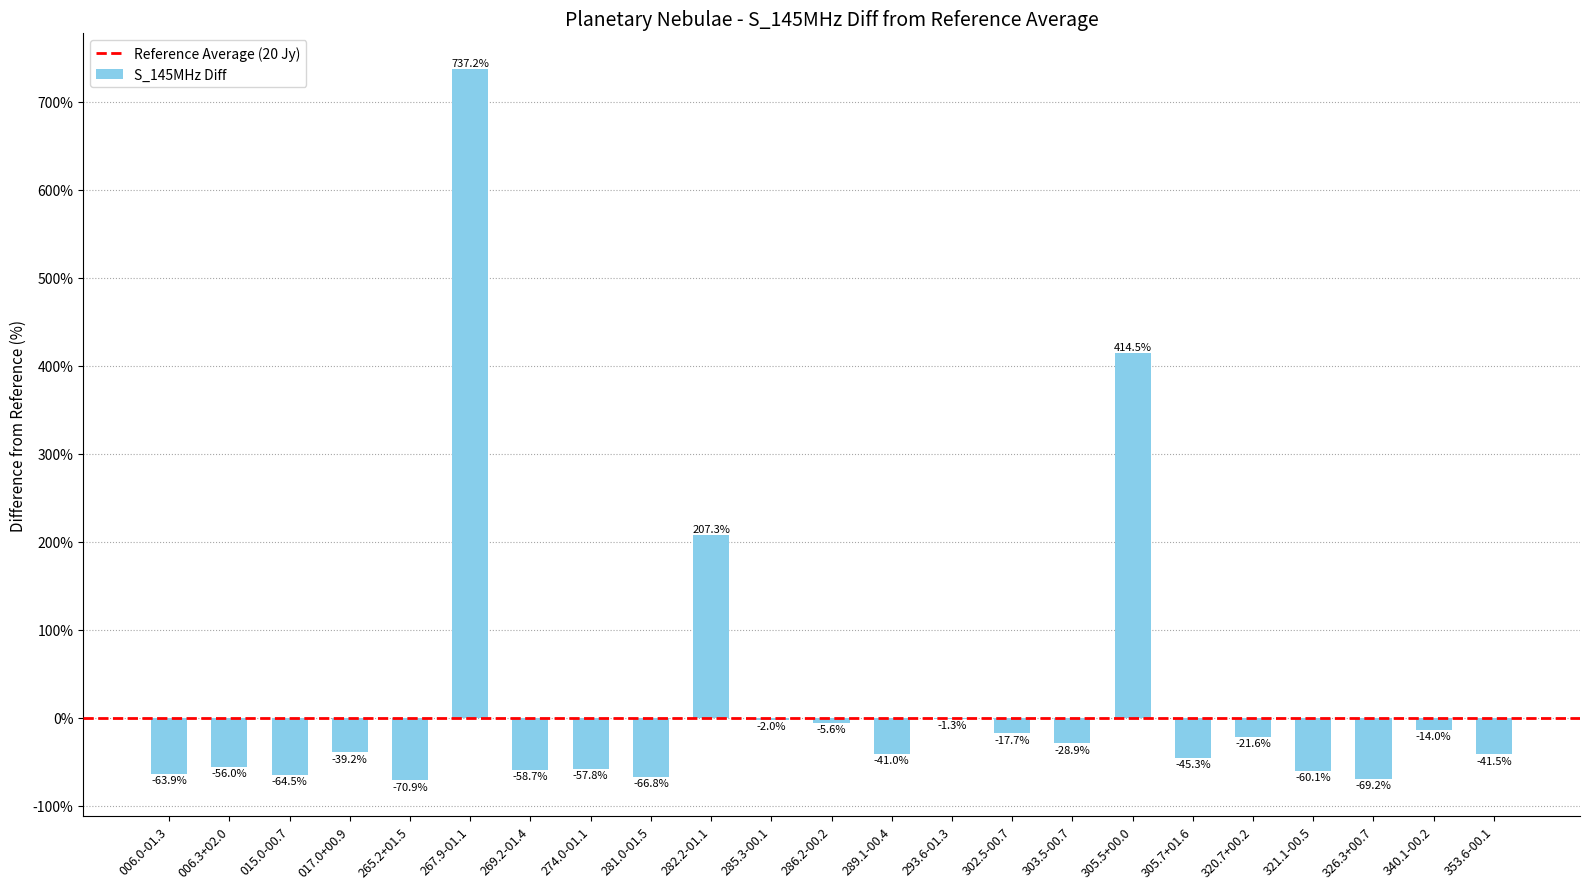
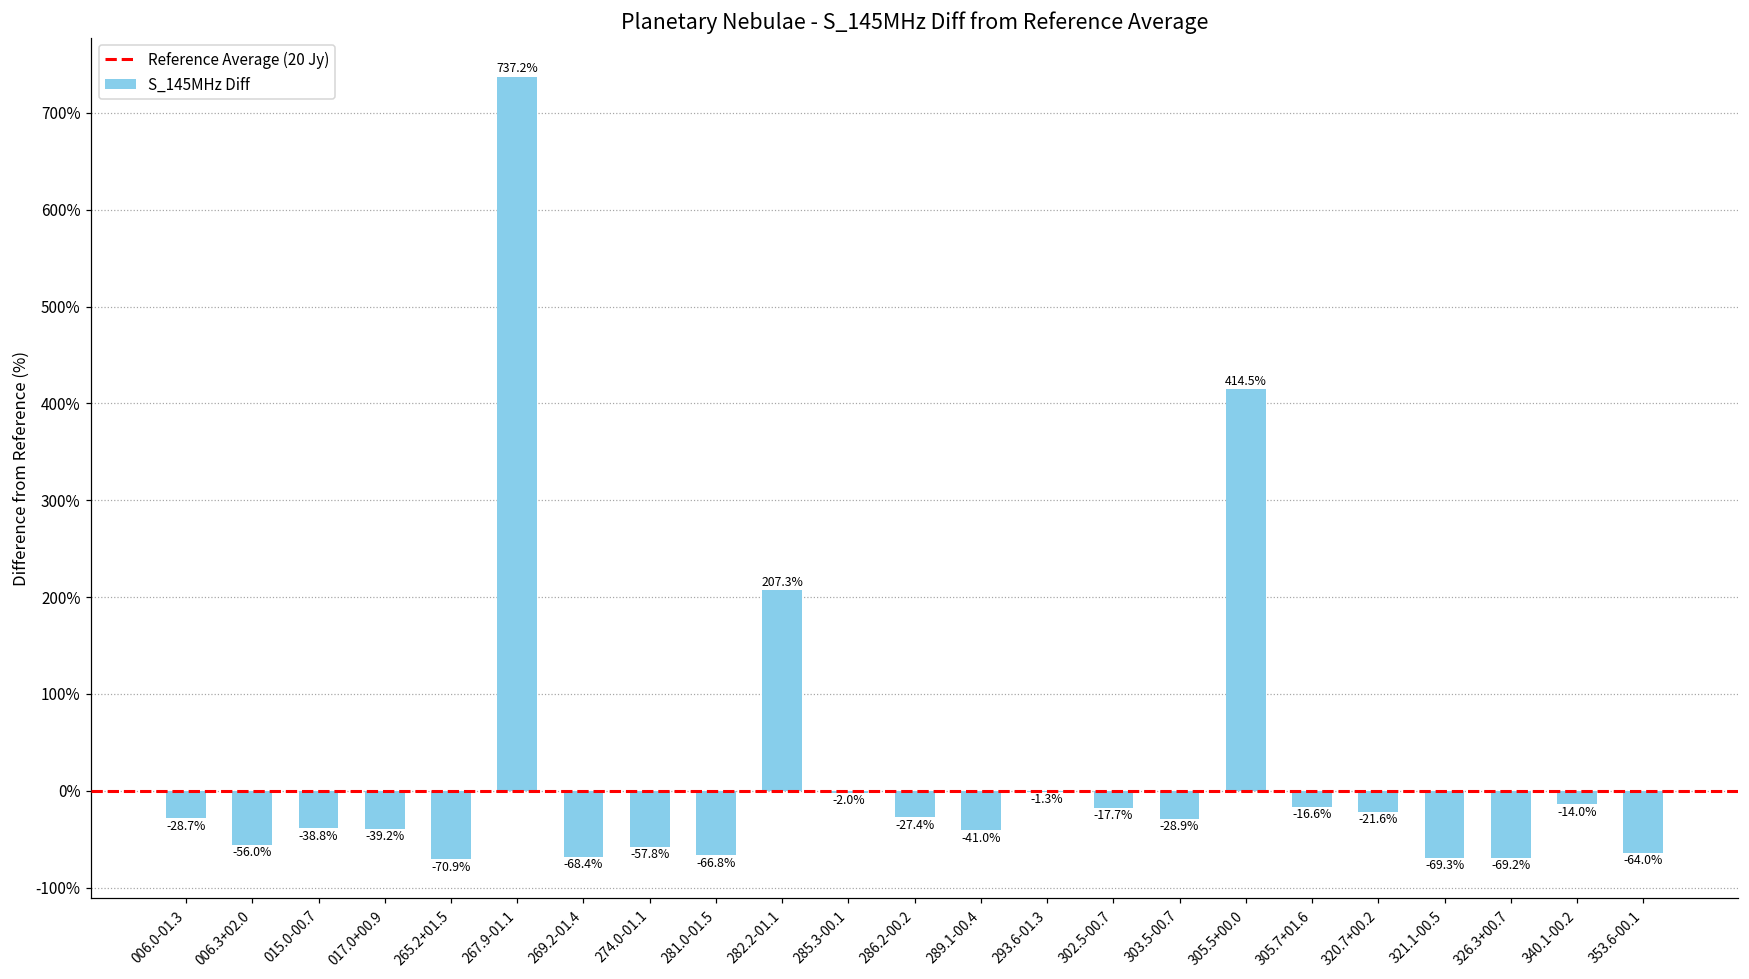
  {
-   "006.0-01.3": "-63.9%",
+   "006.0-01.3": "-28.7%",
    "006.3+02.0": "-56.0%",
-   "015.0-00.7": "-64.5%",
+   "015.0-00.7": "-38.8%",
    "017.0+00.9": "-39.2%",
    "265.2+01.5": "-70.9%",
    "267.9-01.1": "737.2%",
-   "269.2-01.4": "-58.7%",
+   "269.2-01.4": "-68.4%",
    "274.0-01.1": "-57.8%",
    "281.0-01.5": "-66.8%",
    "282.2-01.1": "207.3%",
    "285.3-00.1": "-2.0%",
-   "286.2-00.2": "-5.6%",
+   "286.2-00.2": "-27.4%",
    "289.1-00.4": "-41.0%",
    "293.6-01.3": "-1.3%",
    "302.5-00.7": "-17.7%",
    "303.5-00.7": "-28.9%",
    "305.5+00.0": "414.5%",
-   "305.7+01.6": "-45.3%",
+   "305.7+01.6": "-16.6%",
    "320.7+00.2": "-21.6%",
-   "321.1-00.5": "-60.1%",
+   "321.1-00.5": "-69.3%",
    "326.3+00.7": "-69.2%",
    "340.1-00.2": "-14.0%",
-   "353.6-00.1": "-41.5%"
+   "353.6-00.1": "-64.0%"
  }
